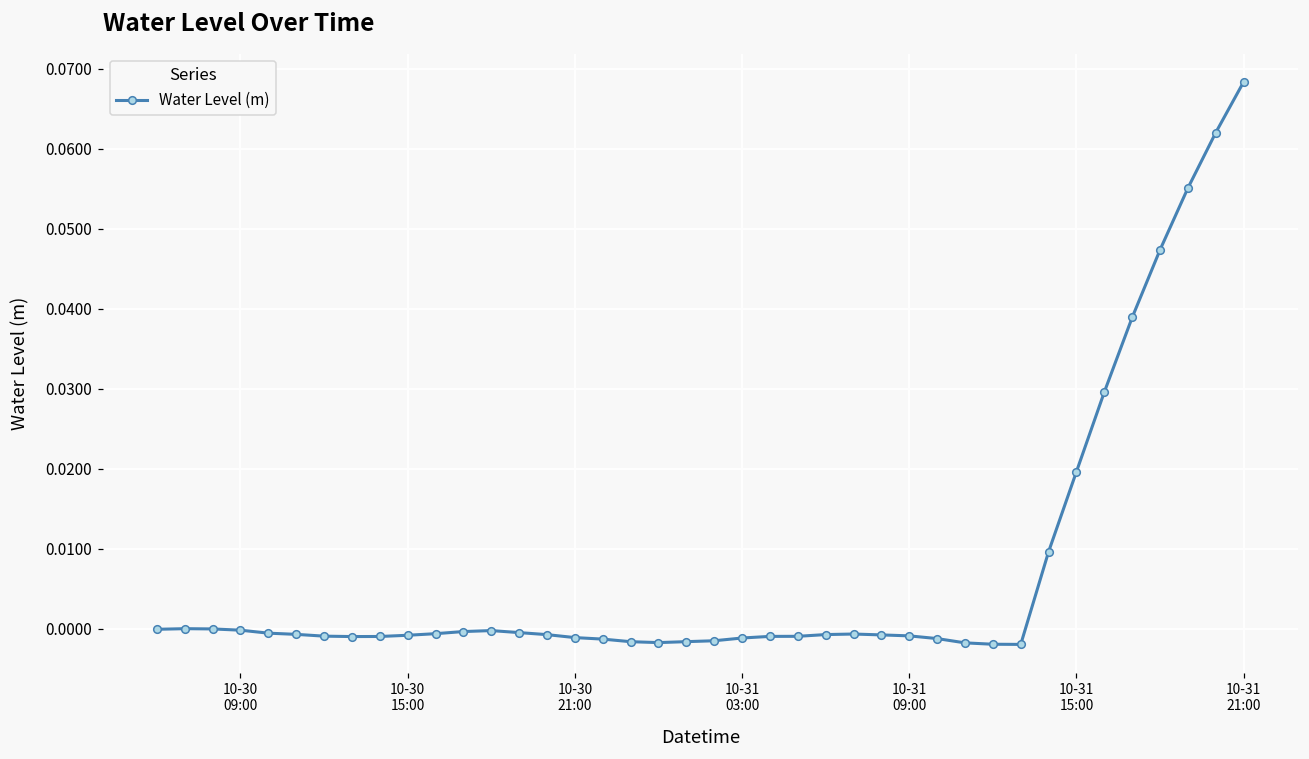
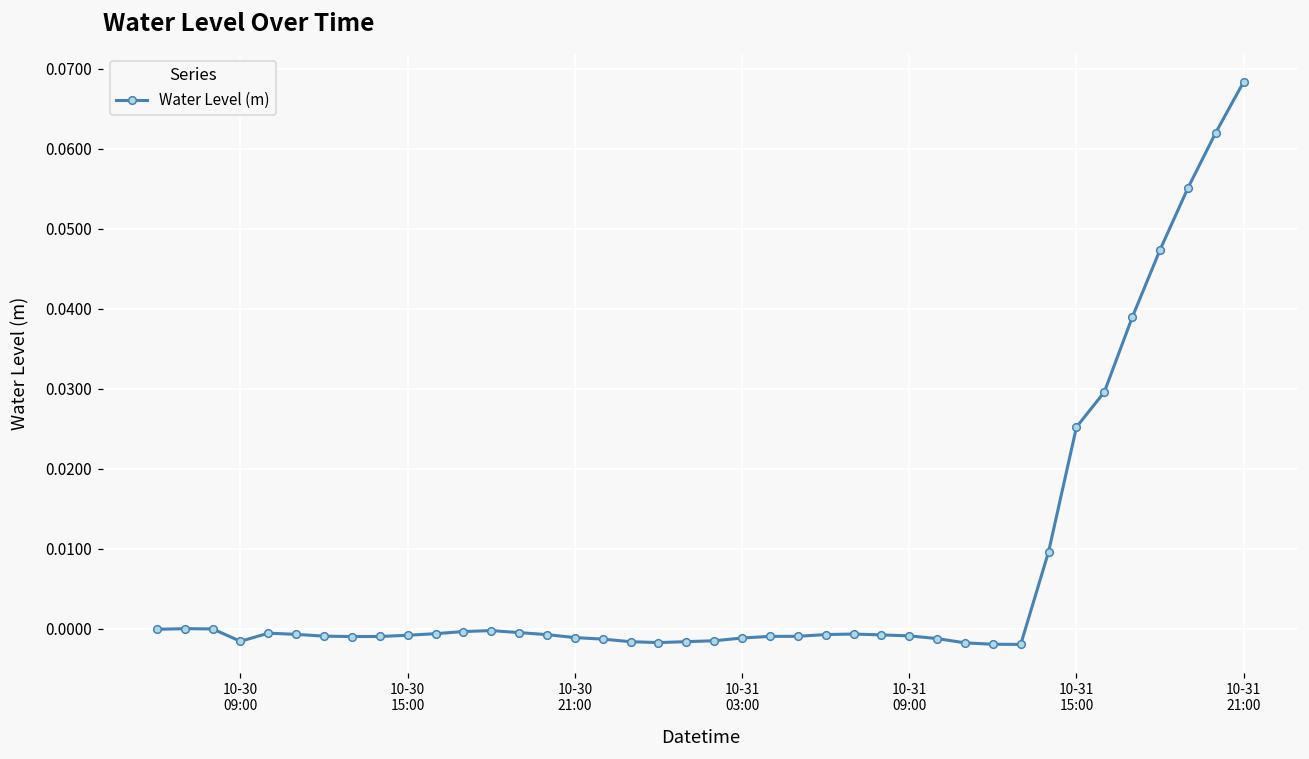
  {
-   "10-30 09:00": 0.000,
+   "10-30 09:00": -0.002,
    "10-30 15:00": -0.001,
    "10-30 21:00": -0.001,
    "10-31 03:00": -0.001,
    "10-31 09:00": -0.001,
-   "10-31 15:00": 0.020,
+   "10-31 15:00": 0.025,
    "10-31 21:00": 0.068
  }
